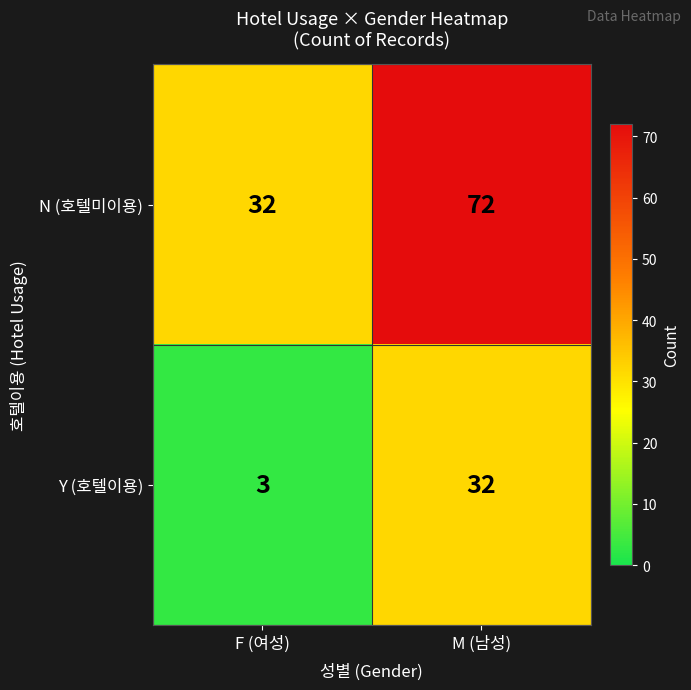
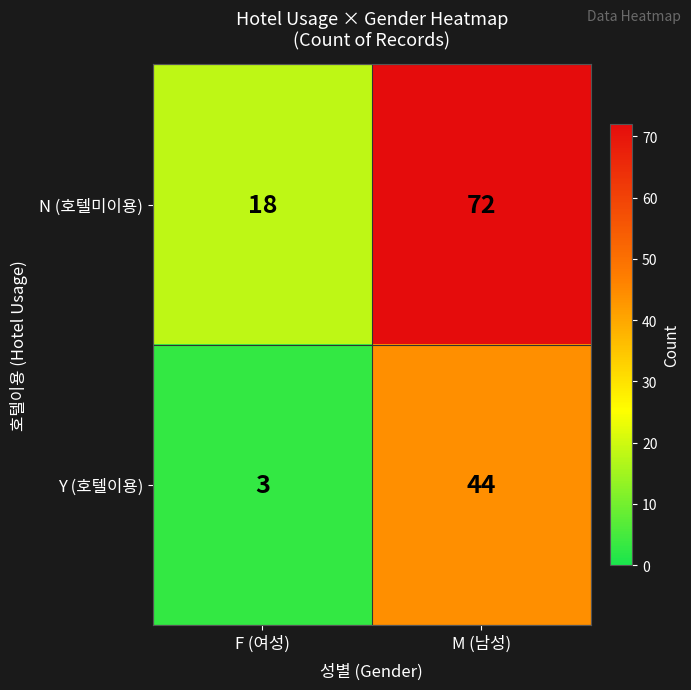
  {
    "N (호텔미이용)": {
-     "F (여성)": 32,
+     "F (여성)": 18,
      "M (남성)": 72
    },
    "Y (호텔이용)": {
      "F (여성)": 3,
-     "M (남성)": 32
+     "M (남성)": 44
    }
  }
